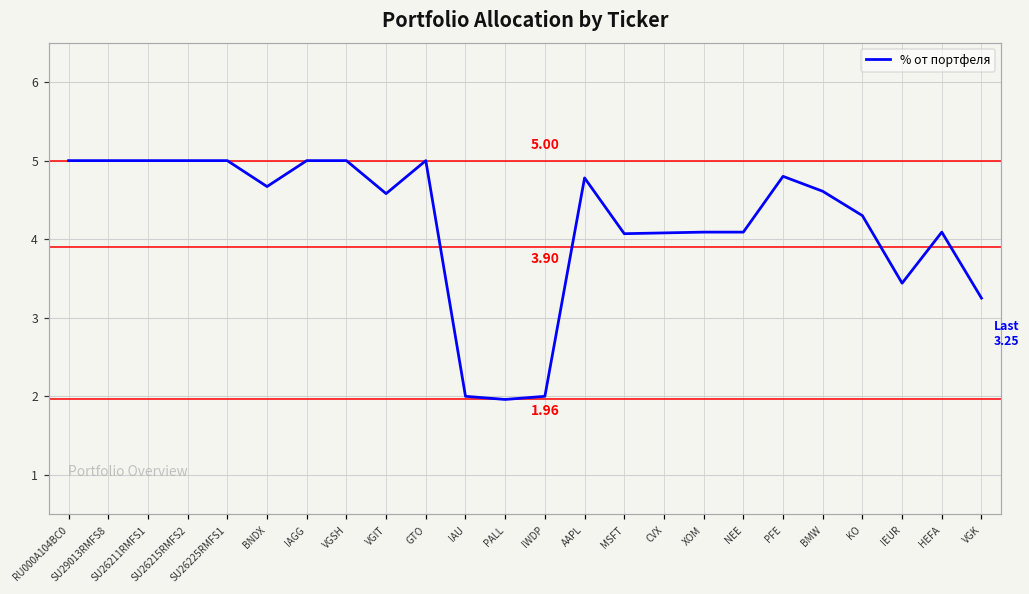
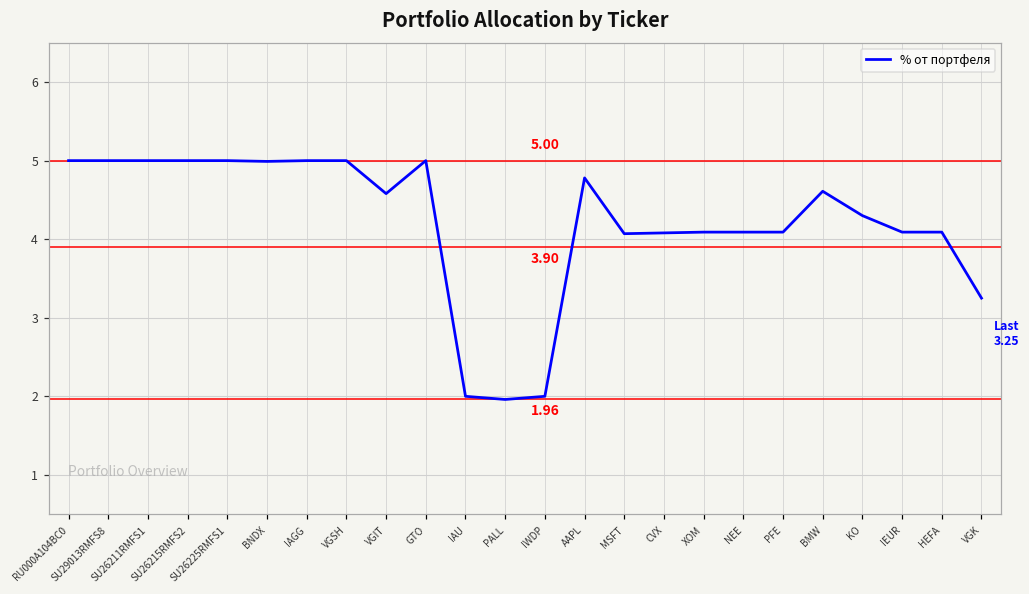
  {
    "RU000A104BC0": 5.0,
    "SU29013RMFS8": 5.0,
    "SU26211RMFS1": 5.0,
    "SU26215RMFS2": 5.0,
    "SU26225RMFS1": 5.0,
-   "BNDX": 4.7,
+   "BNDX": 5.0,
    "IAGG": 5.0,
    "VGSH": 5.0,
    "VGIT": 4.6,
    "GTO": 5.0,
    "IAU": 2.0,
    "AAPL": 4.8,
    "MSFT": 4.1,
    "CVX": 4.1,
    "XOM": 4.1,
    "NEE": 4.1,
-   "PFE": 4.8,
+   "PFE": 4.1,
    "BMW": 4.6,
    "KO": 4.3,
-   "IEUR": 3.4,
+   "IEUR": 4.1,
    "HEFA": 4.1
  }
